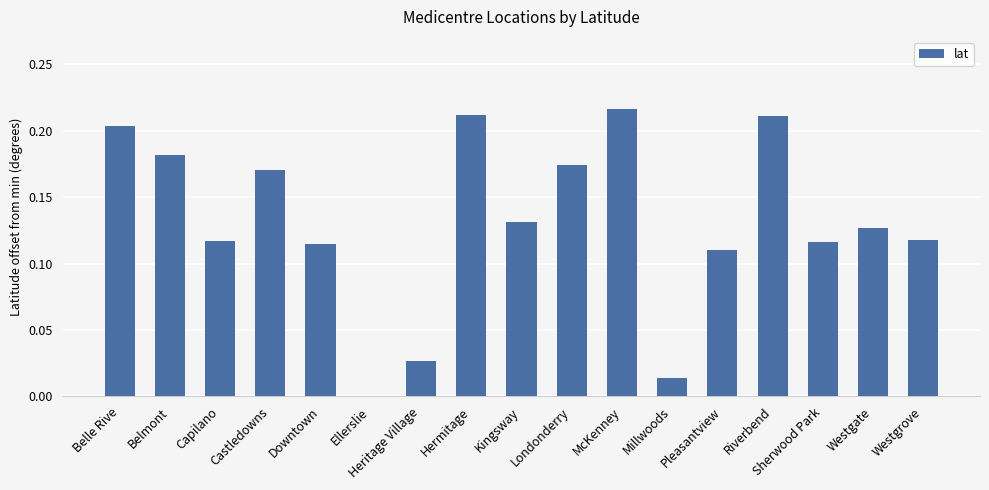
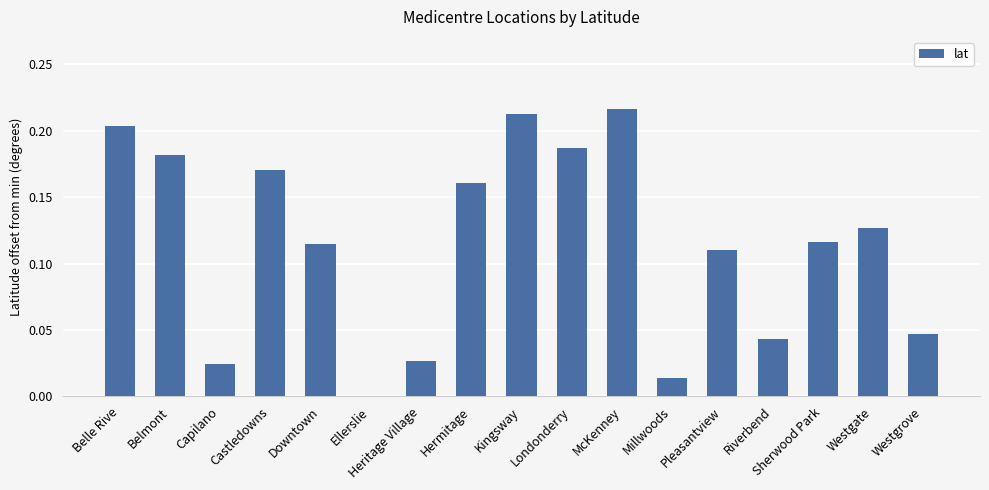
  {
    "Belle Rive": 0.204,
    "Belmont": 0.182,
-   "Capilano": 0.117,
+   "Capilano": 0.024,
    "Castledowns": 0.170,
    "Downtown": 0.115,
    "Ellerslie": 0.000,
    "Heritage Village": 0.026,
-   "Hermitage": 0.212,
-   "Kingsway": 0.131,
-   "Londonderry": 0.175,
+   "Hermitage": 0.161,
+   "Kingsway": 0.213,
+   "Londonderry": 0.187,
    "McKenney": 0.217,
    "Millwoods": 0.014,
    "Pleasantview": 0.110,
-   "Riverbend": 0.211,
+   "Riverbend": 0.043,
    "Sherwood Park": 0.116,
    "Westgate": 0.127,
-   "Westgrove": 0.118
+   "Westgrove": 0.047
  }
